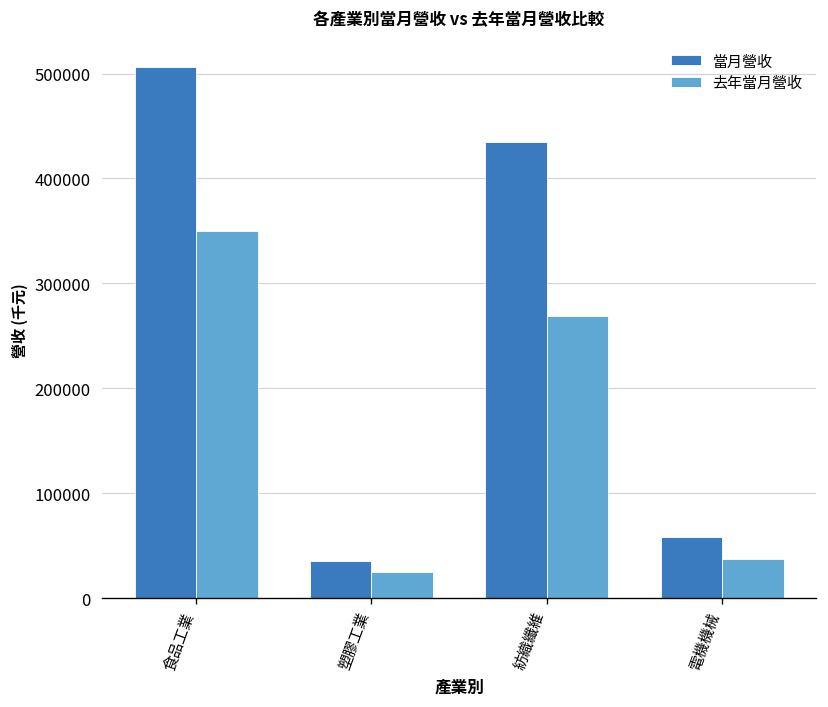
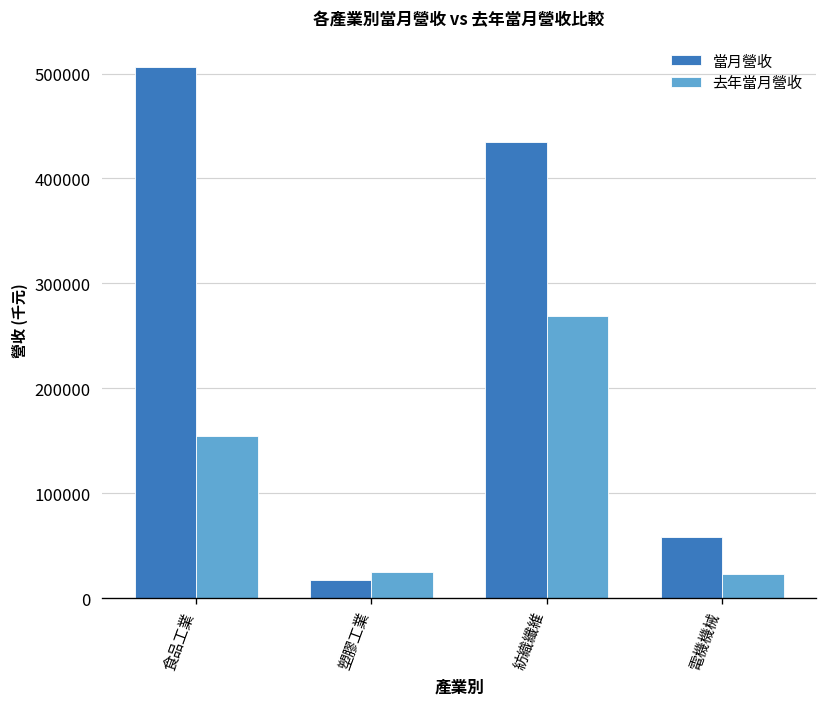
  {
    "當月營收": {
      "食品工業": 510000,
-     "塑膠工業": 40000,
+     "塑膠工業": 20000,
      "紡織纖維": 430000,
      "電機機械": 60000
    },
    "去年當月營收": {
-     "食品工業": 350000,
+     "食品工業": 150000,
      "塑膠工業": 30000,
      "紡織纖維": 270000,
-     "電機機械": 40000
+     "電機機械": 20000
    }
  }
